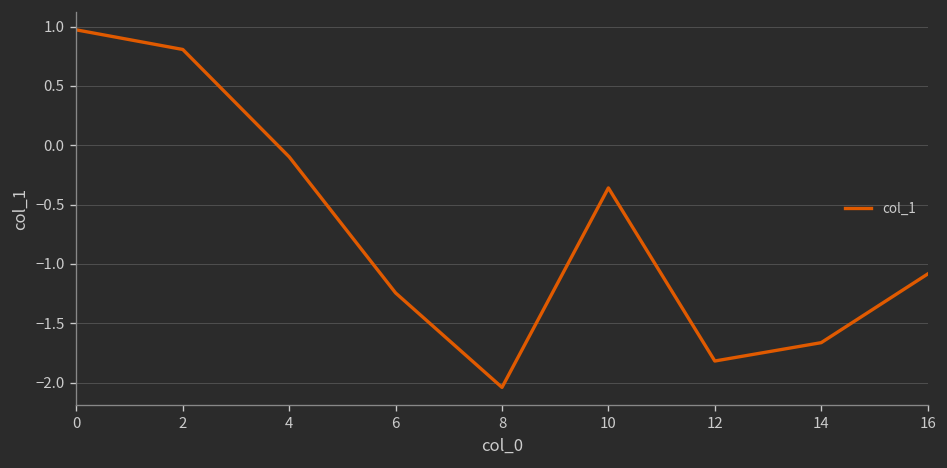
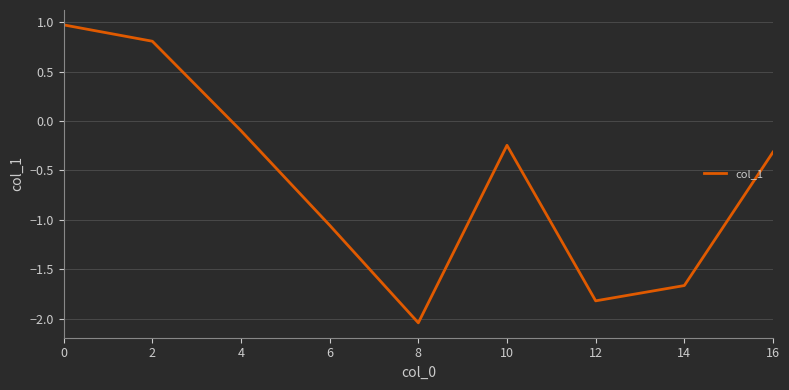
  {
    "0": 1.0,
    "2": 0.8,
    "4": -0.1,
-   "6": -1.2,
+   "6": -1.1,
    "8": -2.0,
-   "10": -0.4,
+   "10": -0.2,
    "12": -1.8,
    "14": -1.7,
-   "16": -1.1
+   "16": -0.3
  }
